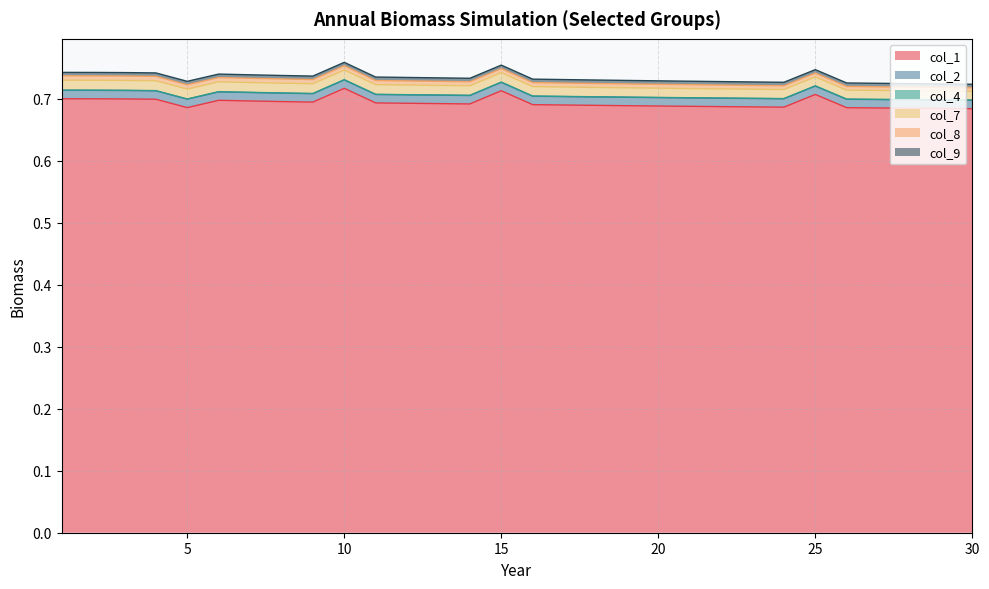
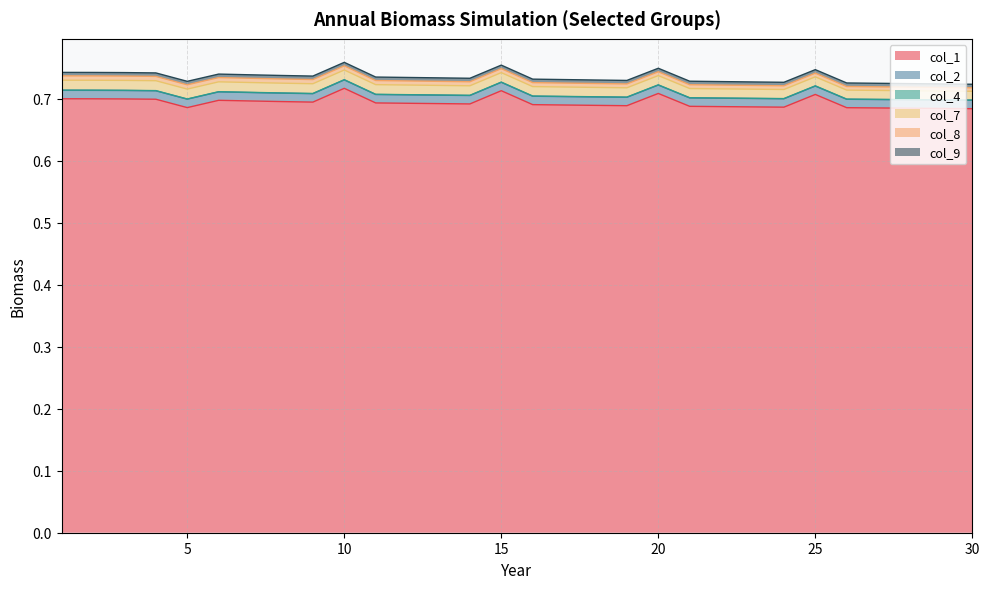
  {
    "col_1": {
      "5": 0.69,
      "10": 0.72,
      "15": 0.71,
-     "20": 0.69,
+     "20": 0.71,
      "25": 0.71,
      "30": 0.68
    },
    "col_9": {
      "5": 0.01,
      "10": 0.01,
      "15": 0.01,
      "20": 0.01,
      "25": 0.01,
      "30": 0.01
    }
  }
